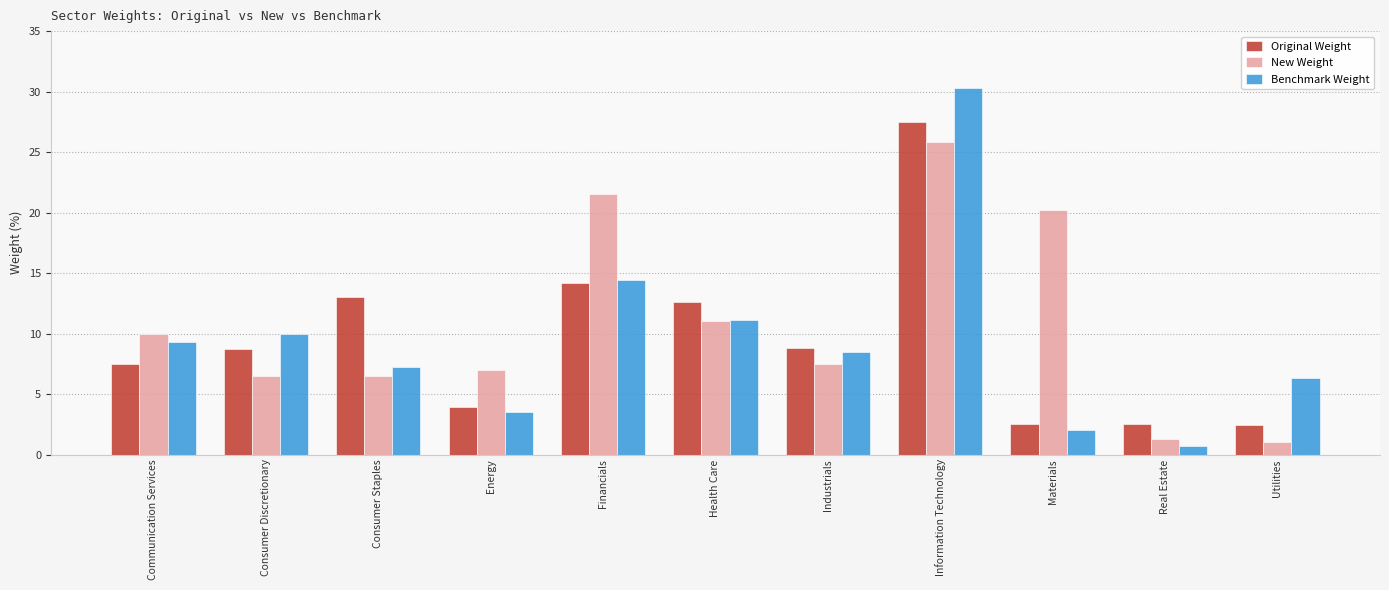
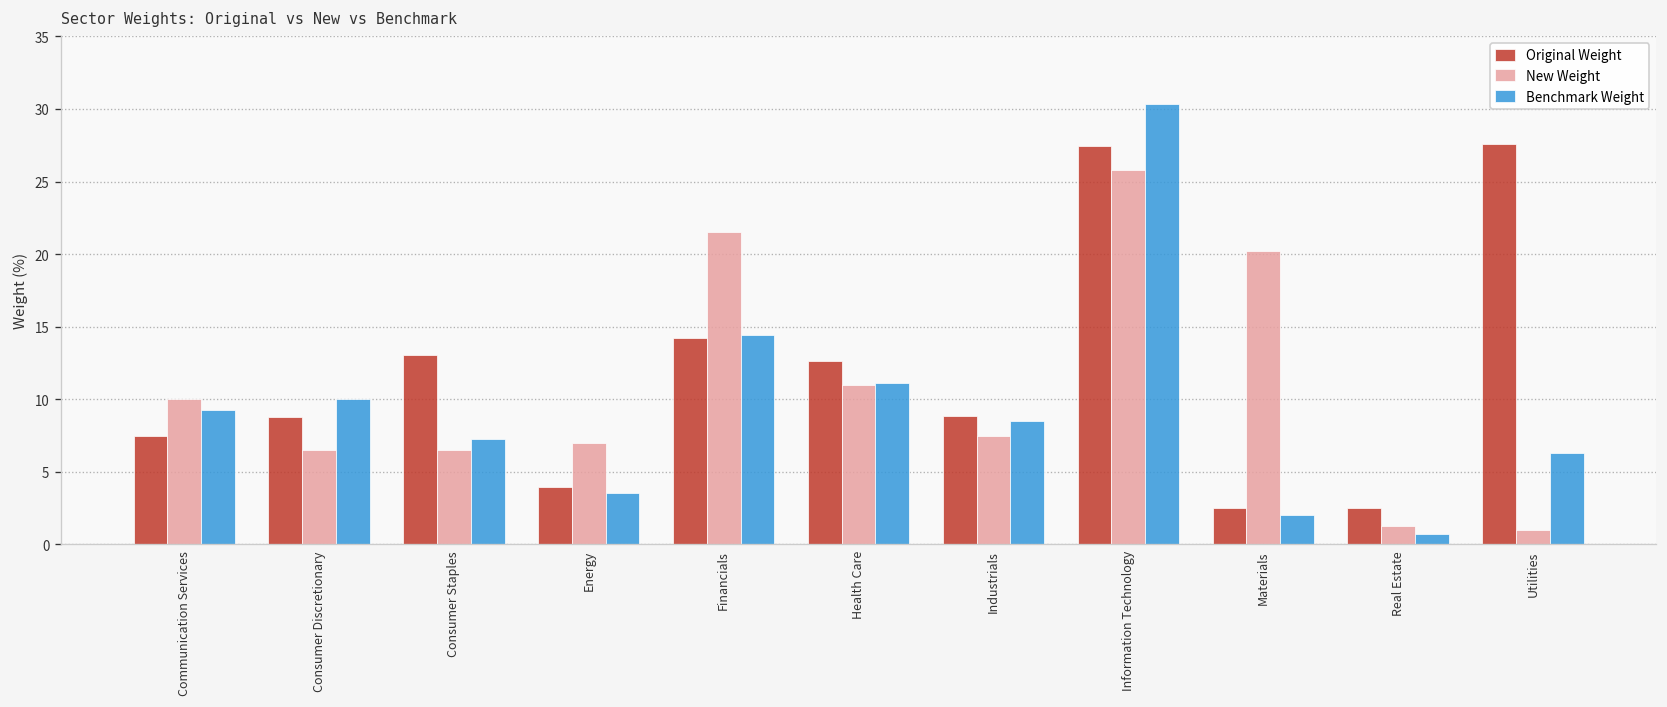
  {
    "Original Weight": {
      "Communication Services": 7.4,
      "Consumer Discretionary": 8.8,
      "Consumer Staples": 13.0,
      "Energy": 3.9,
      "Financials": 14.2,
      "Health Care": 12.6,
      "Industrials": 8.8,
      "Information Technology": 27.5,
      "Materials": 2.5,
      "Real Estate": 2.5,
-     "Utilities": 2.5
+     "Utilities": 27.6
    },
    "New Weight": {
      "Communication Services": 10.0,
      "Consumer Discretionary": 6.5,
      "Consumer Staples": 6.5,
      "Energy": 7.0,
      "Financials": 21.5,
      "Health Care": 11.0,
      "Industrials": 7.5,
      "Information Technology": 25.8,
      "Materials": 20.2,
      "Real Estate": 1.3,
      "Utilities": 1.0
    },
    "Benchmark Weight": {
      "Communication Services": 9.3,
      "Consumer Discretionary": 10.0,
      "Consumer Staples": 7.3,
      "Energy": 3.6,
      "Financials": 14.4,
      "Health Care": 11.1,
      "Industrials": 8.5,
      "Information Technology": 30.3,
      "Materials": 2.0,
      "Real Estate": 0.7,
      "Utilities": 6.3
    }
  }
